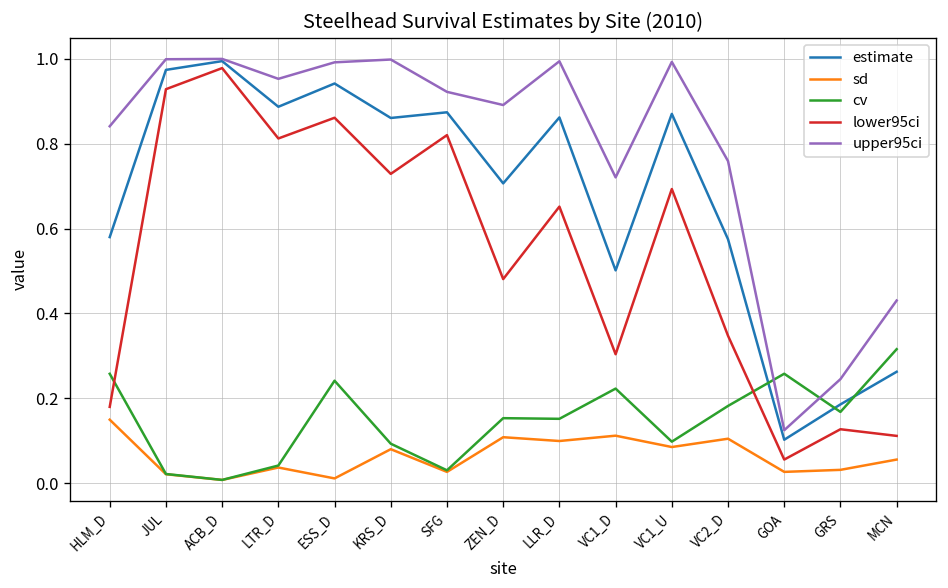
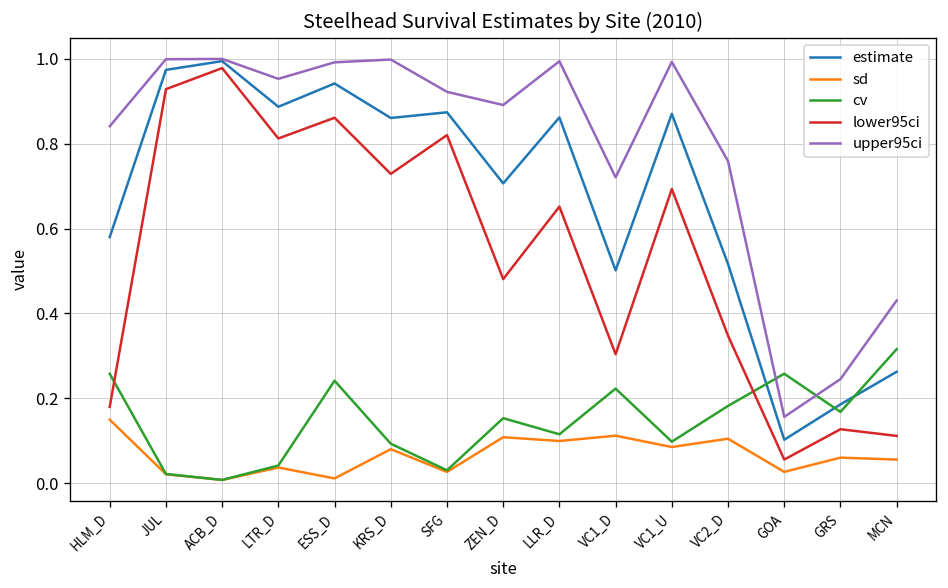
  {
    "estimate": {
      "HLM_D": 0.58,
      "JUL": 0.97,
      "LTR_D": 0.89,
      "ESS_D": 0.94,
      "KRS_D": 0.86,
      "SFG": 0.87,
      "ZEN_D": 0.71,
      "LLR_D": 0.86,
      "VC1_D": 0.50,
      "VC1_U": 0.87,
-     "VC2_D": 0.57,
+     "VC2_D": 0.52,
      "GOA": 0.10,
      "GRS": 0.19,
      "MCN": 0.26
    },
    "sd": {
      "HLM_D": 0.15,
      "ESS_D": 0.01,
      "KRS_D": 0.08,
      "ZEN_D": 0.11,
      "LLR_D": 0.10,
      "VC1_D": 0.11,
      "VC1_U": 0.08,
      "VC2_D": 0.10,
      "GOA": 0.03,
-     "GRS": 0.03,
+     "GRS": 0.06,
      "MCN": 0.06
    },
    "cv": {
      "HLM_D": 0.26,
      "ESS_D": 0.24,
      "KRS_D": 0.09,
      "ZEN_D": 0.15,
-     "LLR_D": 0.15,
+     "LLR_D": 0.11,
      "VC1_D": 0.22,
      "VC1_U": 0.10,
      "VC2_D": 0.18,
      "GOA": 0.26,
      "GRS": 0.17,
      "MCN": 0.32
    },
    "lower95ci": {
      "HLM_D": 0.18,
      "JUL": 0.93,
      "ACB_D": 0.98,
      "LTR_D": 0.81,
      "ESS_D": 0.86,
      "KRS_D": 0.73,
      "SFG": 0.82,
      "ZEN_D": 0.48,
      "LLR_D": 0.65,
      "VC1_D": 0.30,
      "VC1_U": 0.69,
      "VC2_D": 0.35,
      "GOA": 0.06,
      "GRS": 0.13,
      "MCN": 0.11
    },
    "upper95ci": {
      "HLM_D": 0.84,
      "JUL": 1.00,
      "LTR_D": 0.95,
      "ESS_D": 0.99,
      "KRS_D": 1.00,
      "SFG": 0.92,
      "ZEN_D": 0.89,
      "LLR_D": 0.99,
      "VC1_D": 0.72,
      "VC1_U": 0.99,
      "VC2_D": 0.76,
-     "GOA": 0.12,
+     "GOA": 0.16,
      "GRS": 0.24,
      "MCN": 0.43
    }
  }
